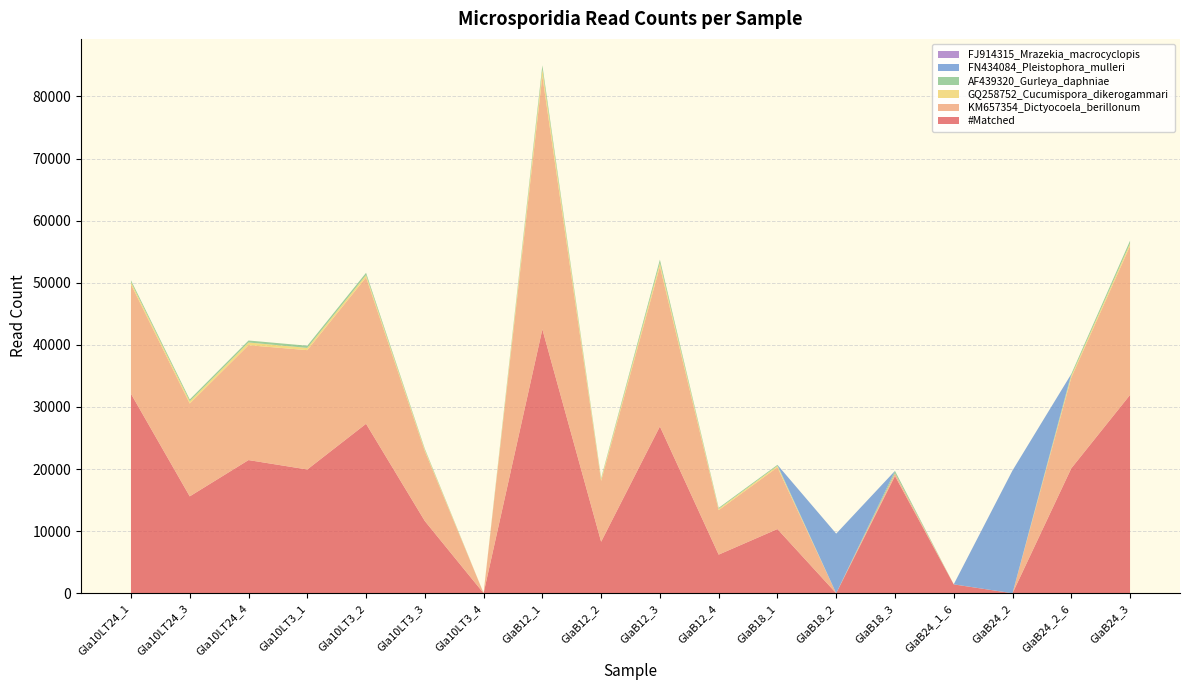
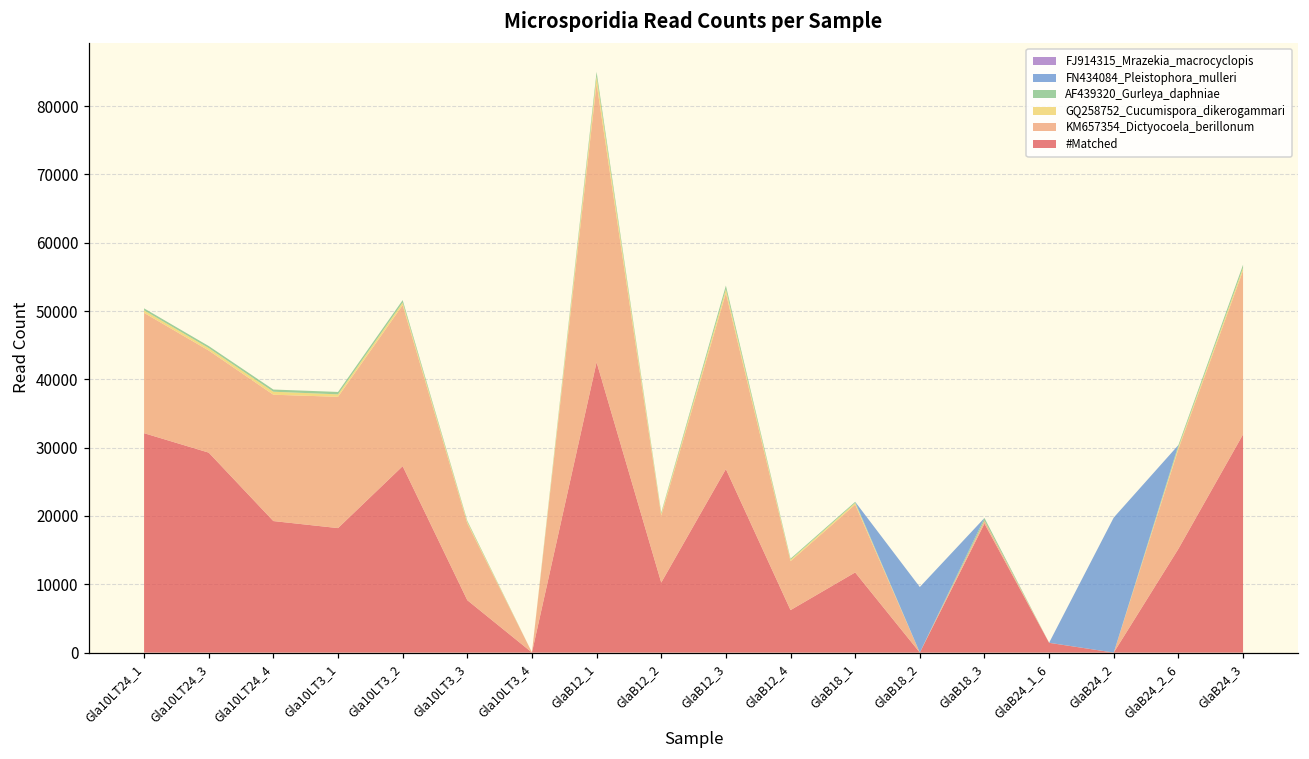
  {
    "#Matched": {
      "Gla10LT24_1": 32000,
-     "Gla10LT24_3": 16000,
-     "Gla10LT24_4": 21000,
-     "Gla10LT3_1": 20000,
+     "Gla10LT24_3": 29000,
+     "Gla10LT24_4": 19000,
+     "Gla10LT3_1": 18000,
      "Gla10LT3_2": 27000,
-     "Gla10LT3_3": 12000,
+     "Gla10LT3_3": 8000,
      "GlaB12_1": 43000,
-     "GlaB12_2": 8000,
+     "GlaB12_2": 10000,
      "GlaB12_3": 27000,
      "GlaB12_4": 6000,
-     "GlaB18_1": 10000,
+     "GlaB18_1": 12000,
      "GlaB18_3": 19000,
-     "GlaB24_2_6": 20000,
+     "GlaB24_2_6": 15000,
      "GlaB24_3": 32000
    }
  }
